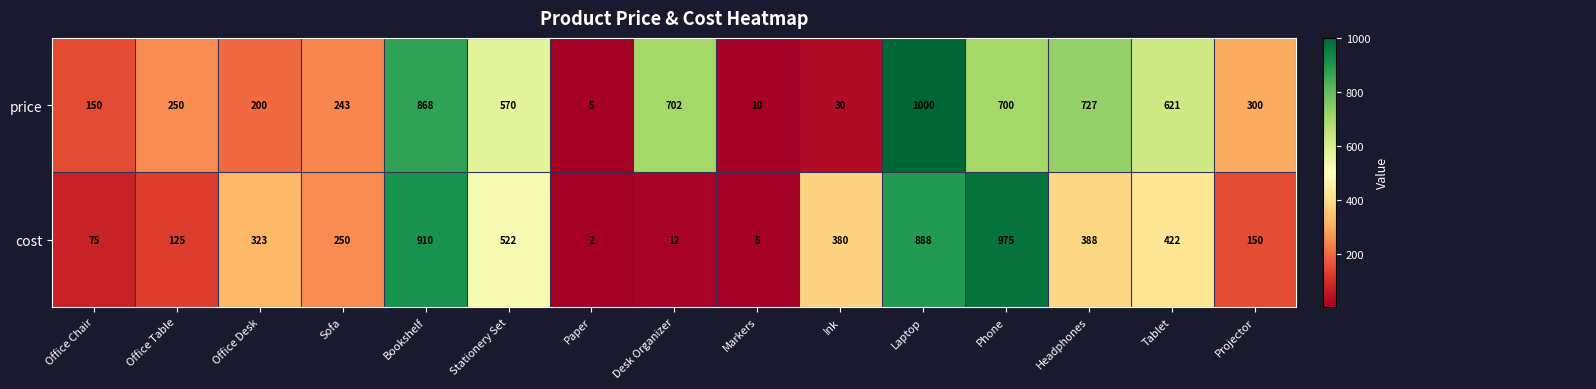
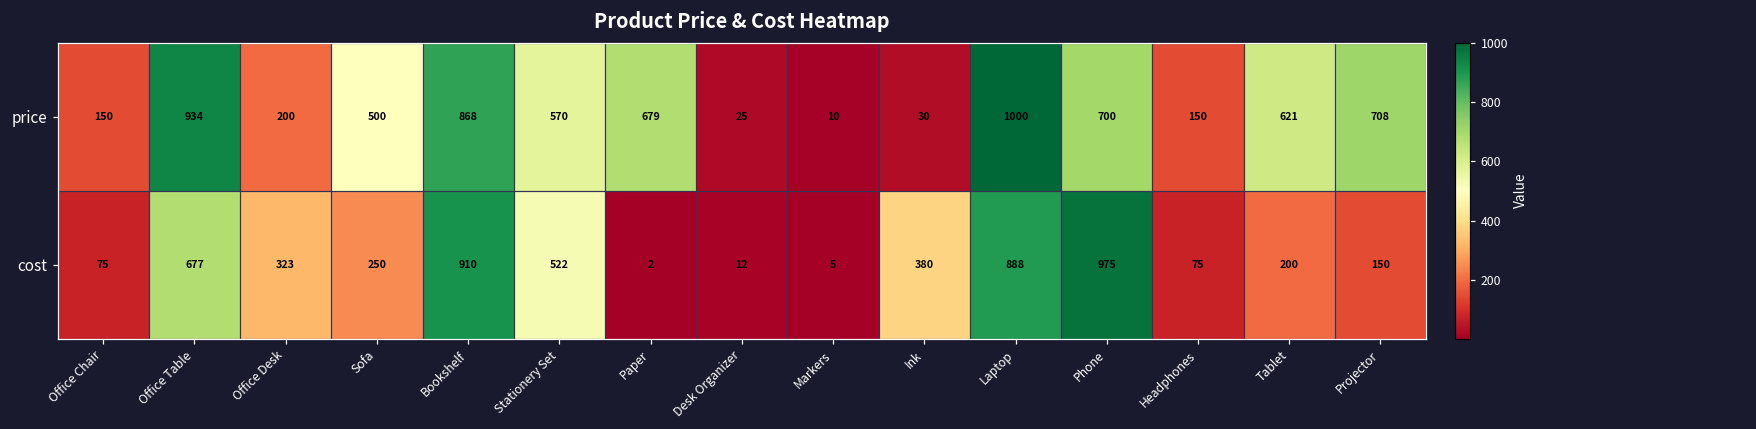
  {
    "price": {
      "Office Chair": 150,
-     "Office Table": 250,
+     "Office Table": 934,
      "Office Desk": 200,
-     "Sofa": 243,
+     "Sofa": 500,
      "Bookshelf": 868,
      "Stationery Set": 570,
-     "Paper": 5,
-     "Desk Organizer": 702,
+     "Paper": 679,
+     "Desk Organizer": 25,
      "Markers": 10,
      "Ink": 30,
      "Laptop": 1000,
      "Phone": 700,
-     "Headphones": 727,
+     "Headphones": 150,
      "Tablet": 621,
-     "Projector": 300
+     "Projector": 708
    },
    "cost": {
      "Office Chair": 75,
-     "Office Table": 125,
+     "Office Table": 677,
      "Office Desk": 323,
      "Sofa": 250,
      "Bookshelf": 910,
      "Stationery Set": 522,
      "Paper": 2,
      "Desk Organizer": 12,
      "Markers": 5,
      "Ink": 380,
      "Laptop": 888,
      "Phone": 975,
-     "Headphones": 388,
-     "Tablet": 422,
+     "Headphones": 75,
+     "Tablet": 200,
      "Projector": 150
    }
  }
